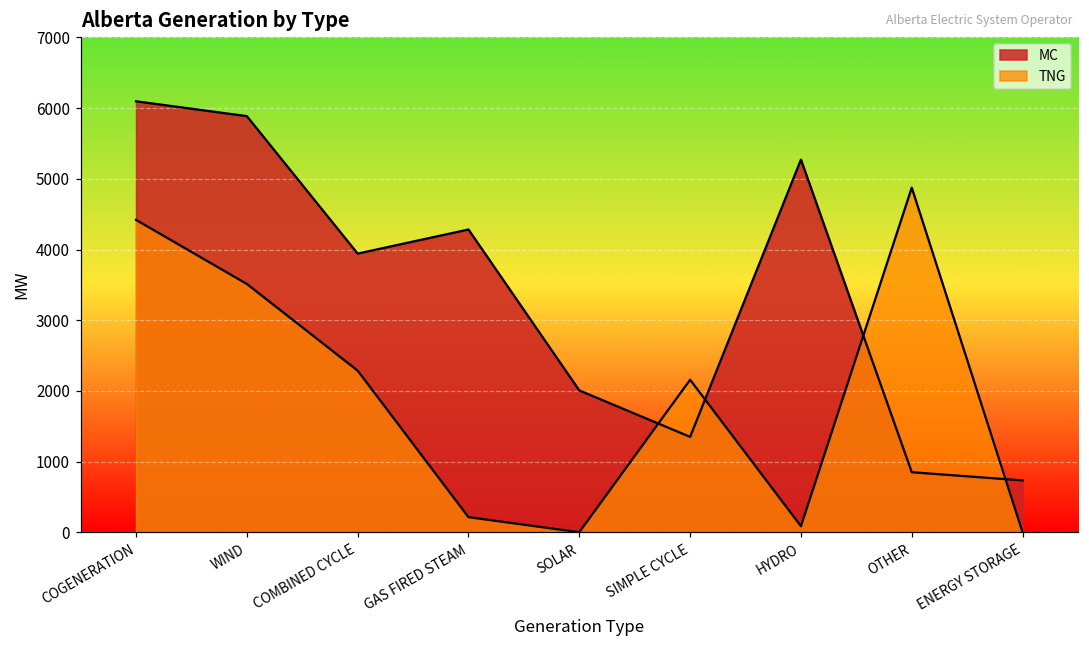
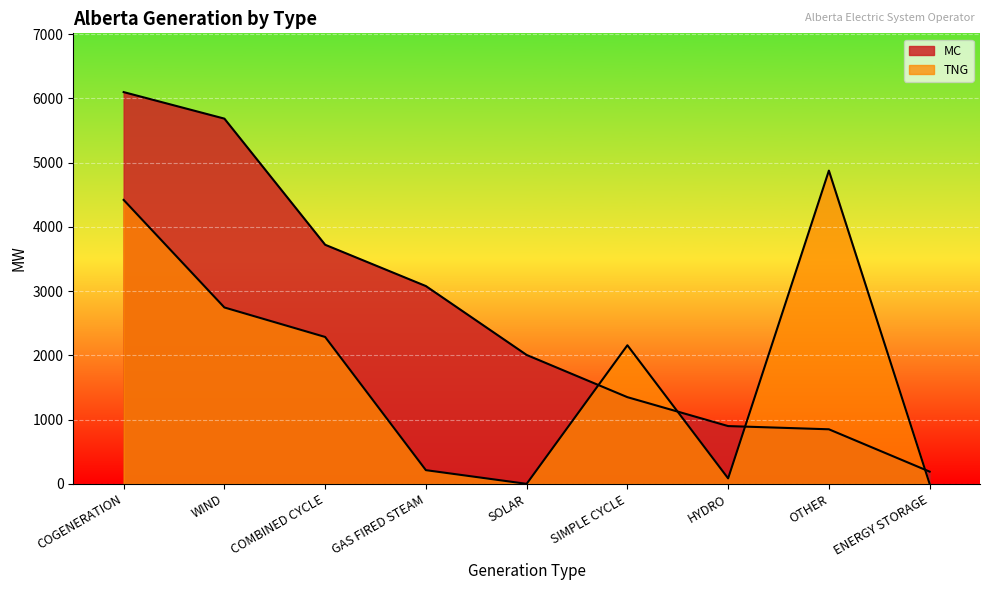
  {
    "MC": {
      "COGENERATION": 6100,
-     "WIND": 5900,
-     "COMBINED CYCLE": 3900,
-     "GAS FIRED STEAM": 4300,
+     "WIND": 5700,
+     "COMBINED CYCLE": 3700,
+     "GAS FIRED STEAM": 3100,
      "SOLAR": 2000,
      "SIMPLE CYCLE": 1300,
-     "HYDRO": 5300,
+     "HYDRO": 900,
      "OTHER": 800,
-     "ENERGY STORAGE": 700
+     "ENERGY STORAGE": 200
    },
    "TNG": {
      "COGENERATION": 4400,
-     "WIND": 3500,
+     "WIND": 2700,
      "COMBINED CYCLE": 2300,
      "GAS FIRED STEAM": 200,
      "SOLAR": 0,
      "SIMPLE CYCLE": 2200,
      "HYDRO": 100,
      "OTHER": 4900,
      "ENERGY STORAGE": 0
    }
  }
